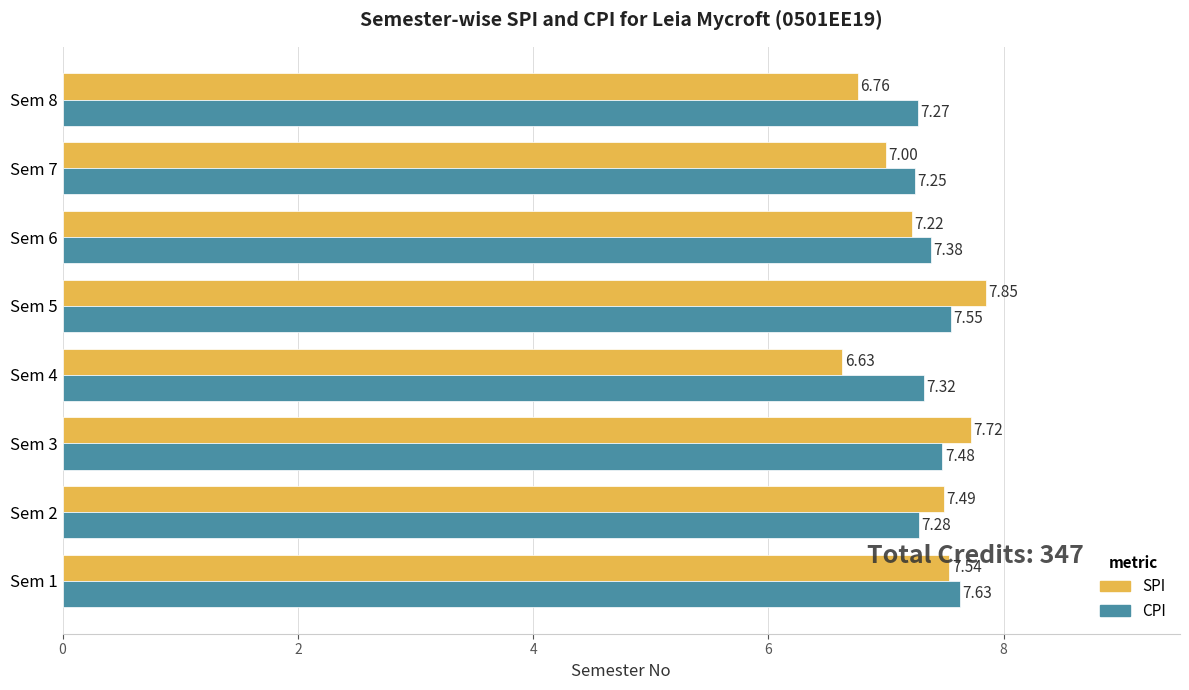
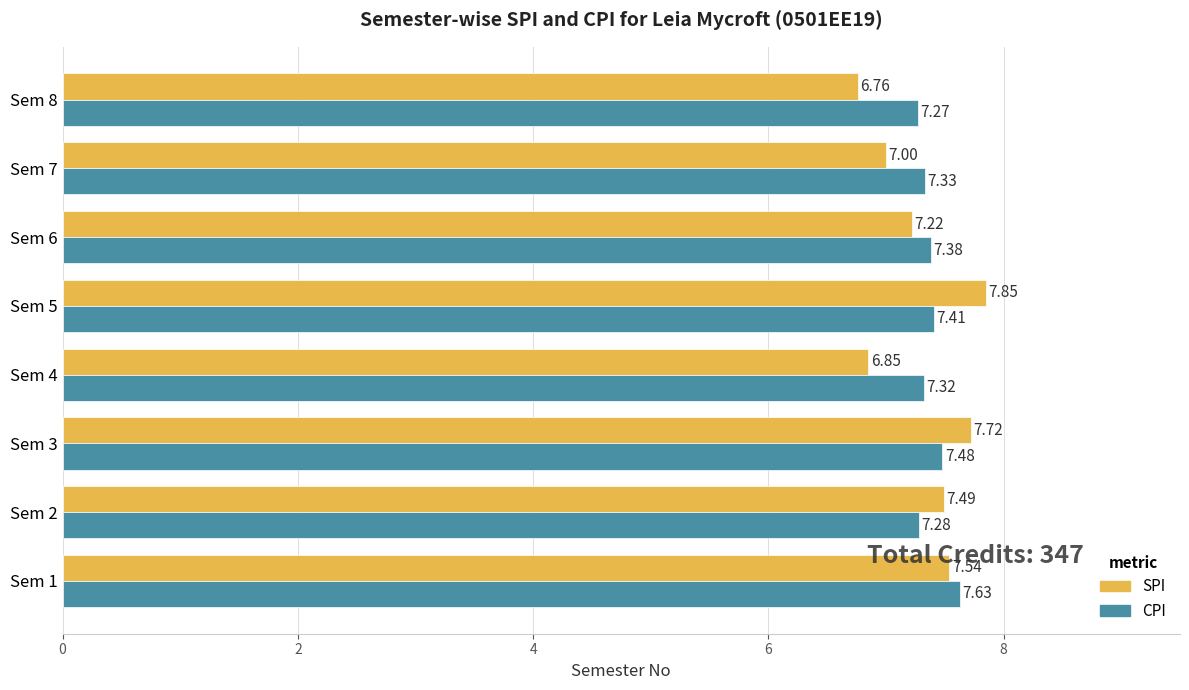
  {
    "SPI": {
      "Sem 8": 6.76,
      "Sem 7": 7.00,
      "Sem 6": 7.22,
      "Sem 5": 7.85,
-     "Sem 4": 6.63,
+     "Sem 4": 6.85,
      "Sem 3": 7.72,
      "Sem 2": 7.49
    },
    "CPI": {
      "Sem 8": 7.27,
-     "Sem 7": 7.25,
+     "Sem 7": 7.33,
      "Sem 6": 7.38,
-     "Sem 5": 7.55,
+     "Sem 5": 7.41,
      "Sem 4": 7.32,
      "Sem 3": 7.48,
      "Sem 2": 7.28,
      "Sem 1": 7.63
    }
  }
